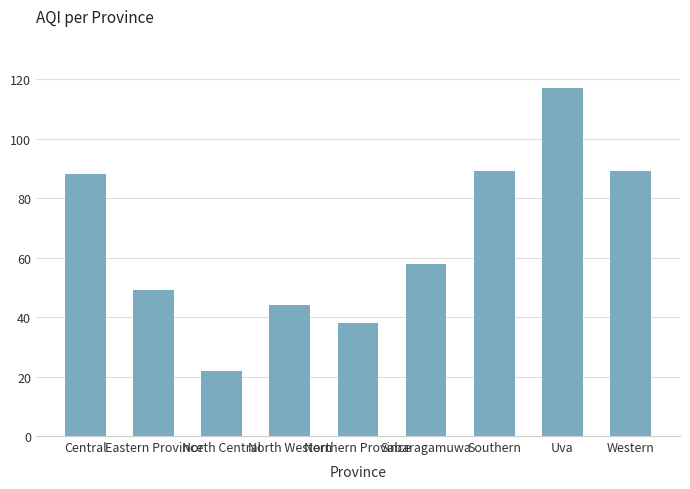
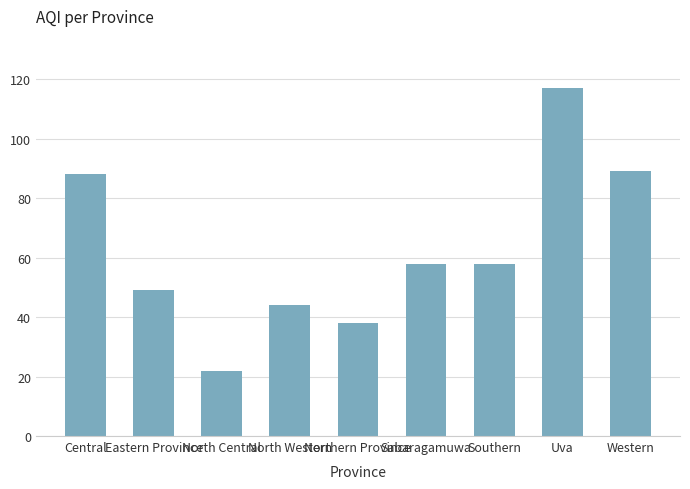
  {
    "Central": 88,
-   "Southern": 89,
+   "Southern": 58,
    "Uva": 117,
    "Western": 89
  }
